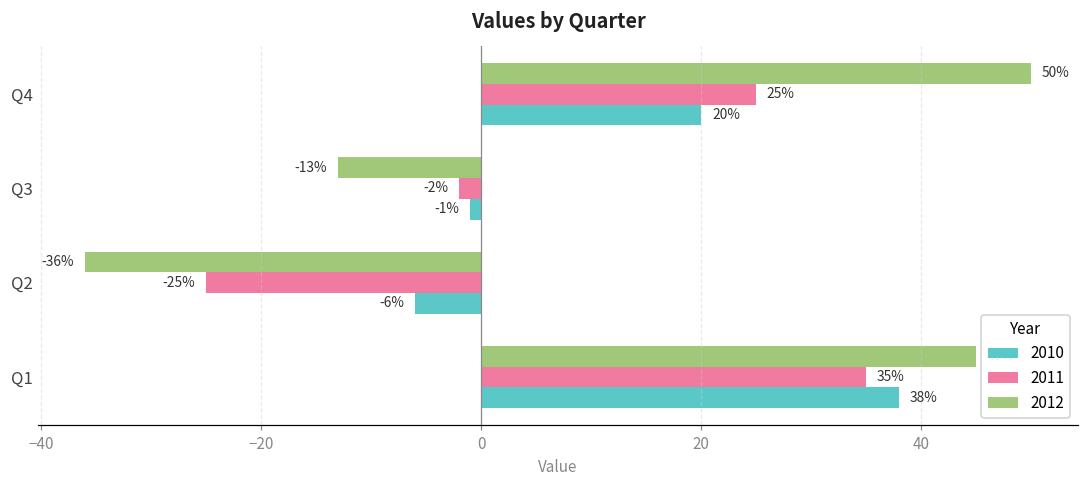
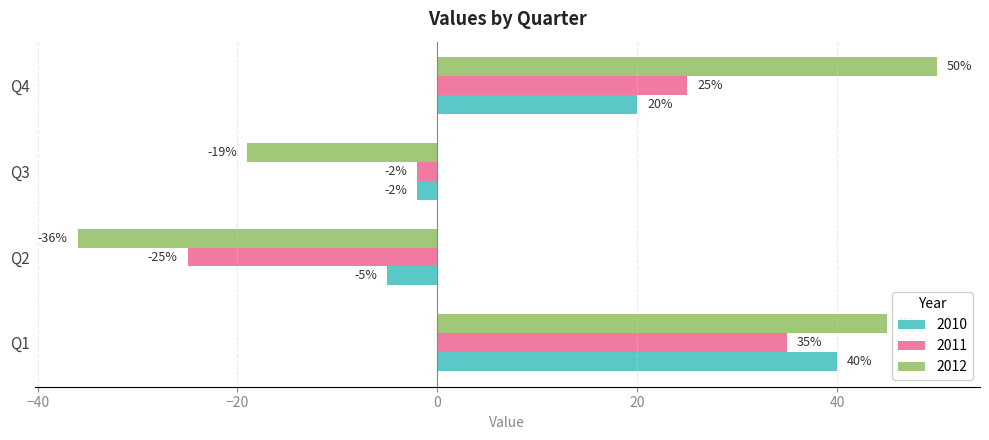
  {
    "2010": {
      "Q4": "20%",
-     "Q3": "-1%",
-     "Q2": "-6%",
-     "Q1": "38%"
+     "Q3": "-2%",
+     "Q2": "-5%",
+     "Q1": "40%"
    },
    "2011": {
      "Q4": "25%",
      "Q3": "-2%",
      "Q2": "-25%",
      "Q1": "35%"
    },
    "2012": {
      "Q4": "50%",
-     "Q3": "-13%",
+     "Q3": "-19%",
      "Q2": "-36%"
    }
  }
